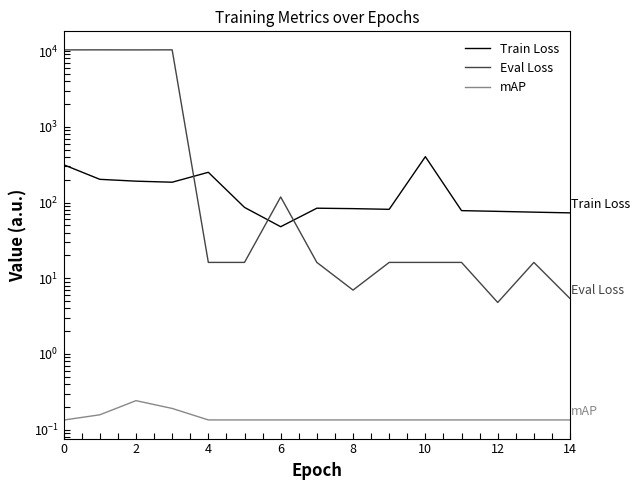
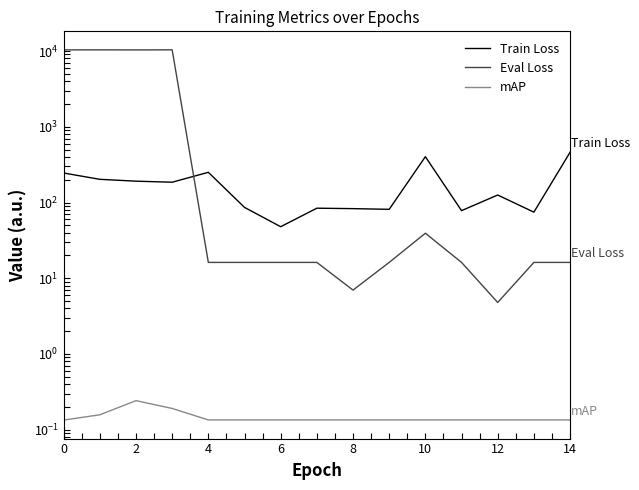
  {
    "Train Loss": {
-     "0": 320,
+     "0": 250,
      "2": 190,
      "4": 250,
      "6": 50,
      "8": 80,
      "10": 400,
-     "12": 80,
-     "14": 70
+     "12": 130,
+     "14": 500
    },
    "Eval Loss": {
      "0": 10000,
      "2": 10000,
      "4": 16,
-     "6": 120,
+     "6": 16,
      "8": 7,
-     "10": 16,
+     "10": 40,
      "12": 5,
-     "14": 5
+     "14": 16
    },
    "mAP": {
      "0": 0.13,
      "2": 0.24,
      "4": 0.13,
      "6": 0.13,
      "8": 0.13,
      "10": 0.13,
      "12": 0.13,
      "14": 0.13
    }
  }
